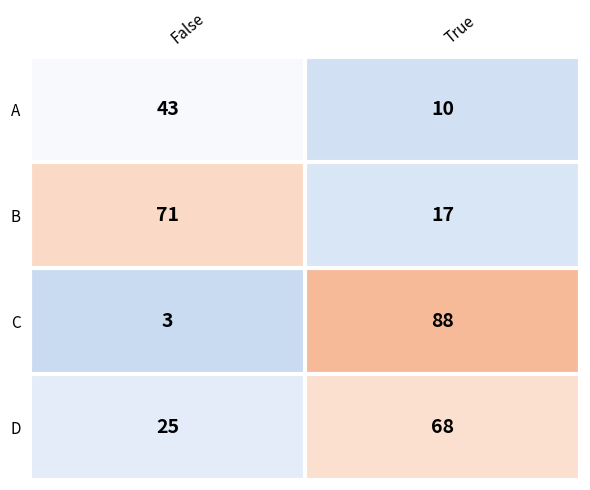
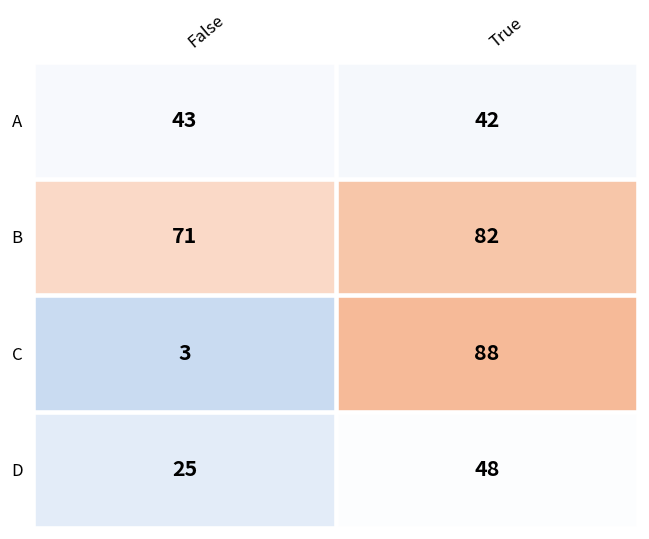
  {
    "A": {
      "False": 43,
-     "True": 10
+     "True": 42
    },
    "B": {
      "False": 71,
-     "True": 17
+     "True": 82
    },
    "C": {
      "False": 3,
      "True": 88
    },
    "D": {
      "False": 25,
-     "True": 68
+     "True": 48
    }
  }
